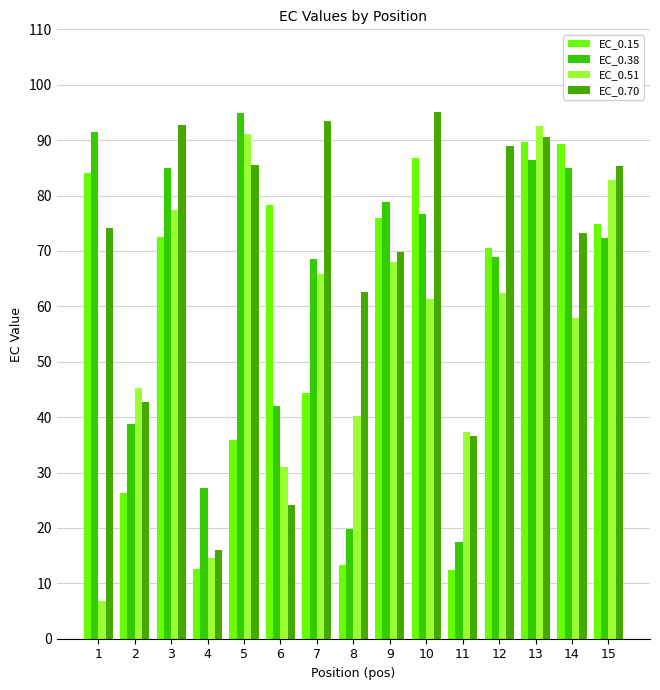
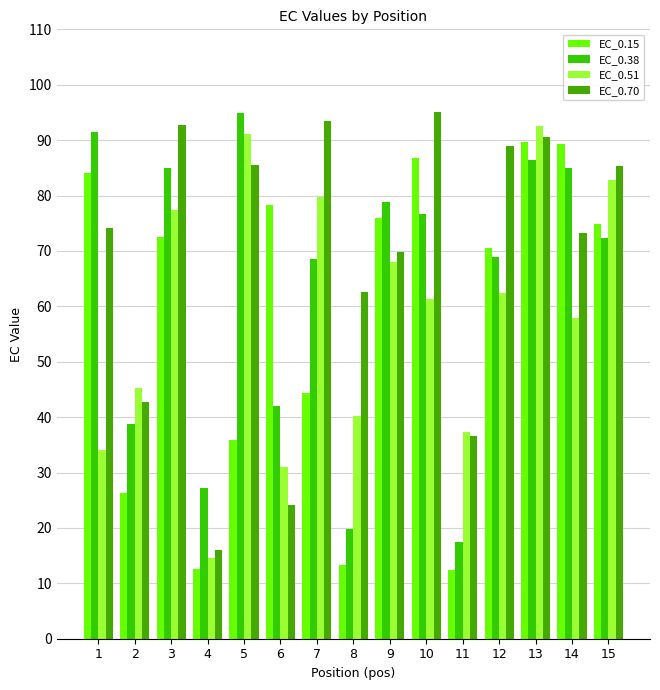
  {
    "EC_0.15": {
      "1": 84,
      "2": 26,
      "3": 72,
      "4": 13,
      "5": 36,
      "6": 78,
      "7": 44,
      "8": 13,
      "9": 76,
      "10": 87,
      "11": 12,
      "12": 70,
      "13": 90,
      "14": 89,
      "15": 75
    },
    "EC_0.51": {
-     "1": 7,
+     "1": 34,
      "2": 45,
      "3": 77,
      "4": 15,
      "5": 91,
      "6": 31,
-     "7": 66,
+     "7": 80,
      "8": 40,
      "9": 68,
      "10": 61,
      "11": 37,
      "12": 62,
      "13": 93,
      "14": 58,
      "15": 83
    }
  }
